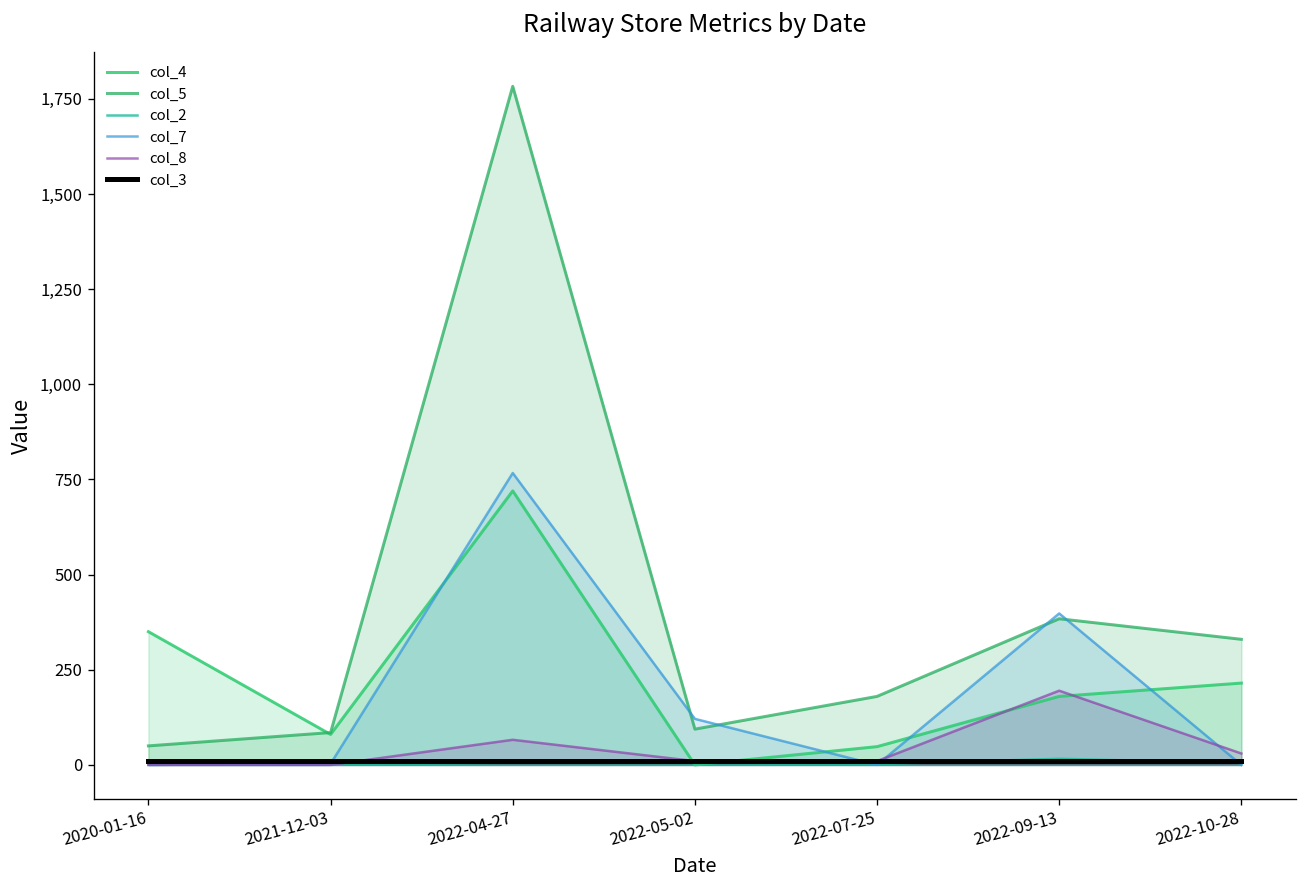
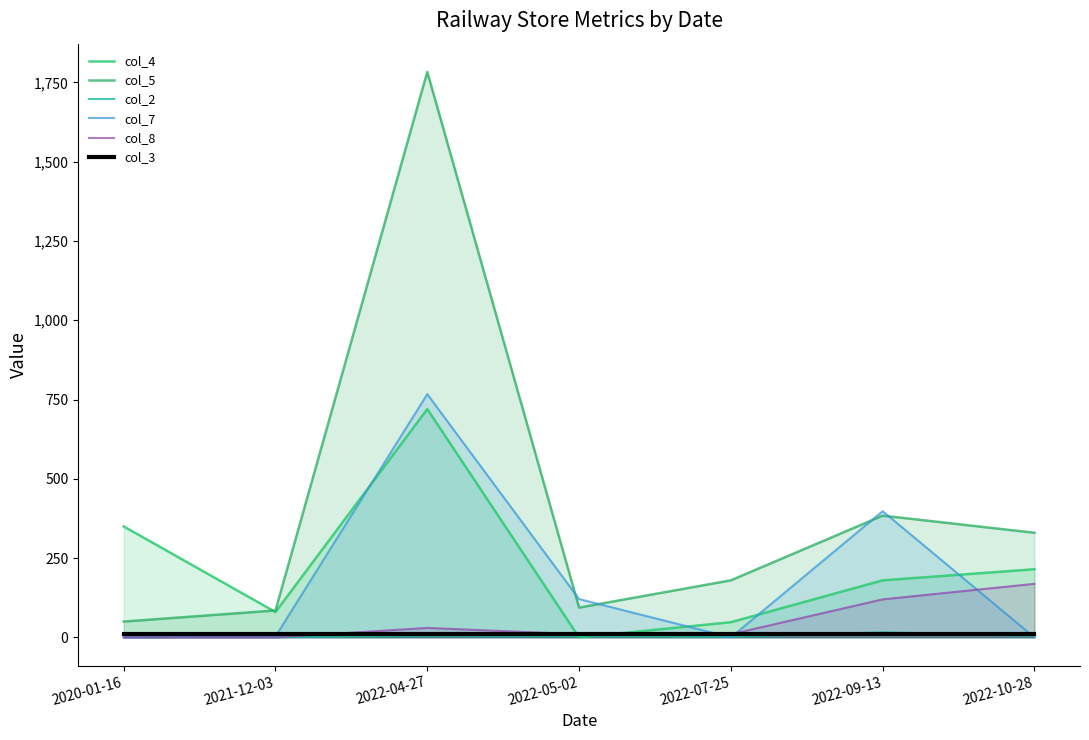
  {
    "col_7": {
      "2022-04-27": 770,
      "2022-05-02": 120,
      "2022-09-13": 400
    },
    "col_8": {
-     "2022-04-27": 70,
-     "2022-09-13": 200,
-     "2022-10-28": 30
+     "2022-04-27": 30,
+     "2022-09-13": 120,
+     "2022-10-28": 170
    }
  }
